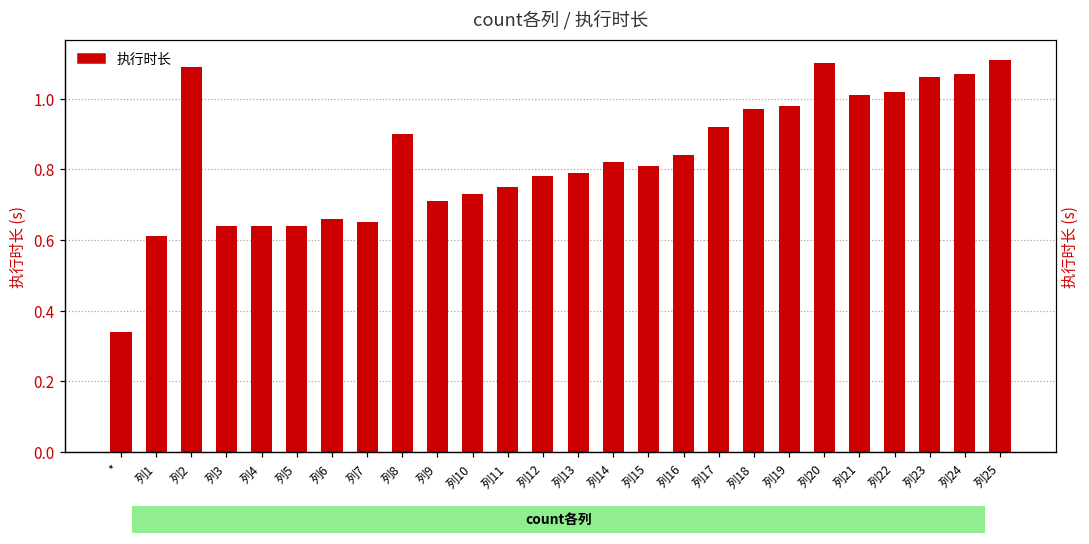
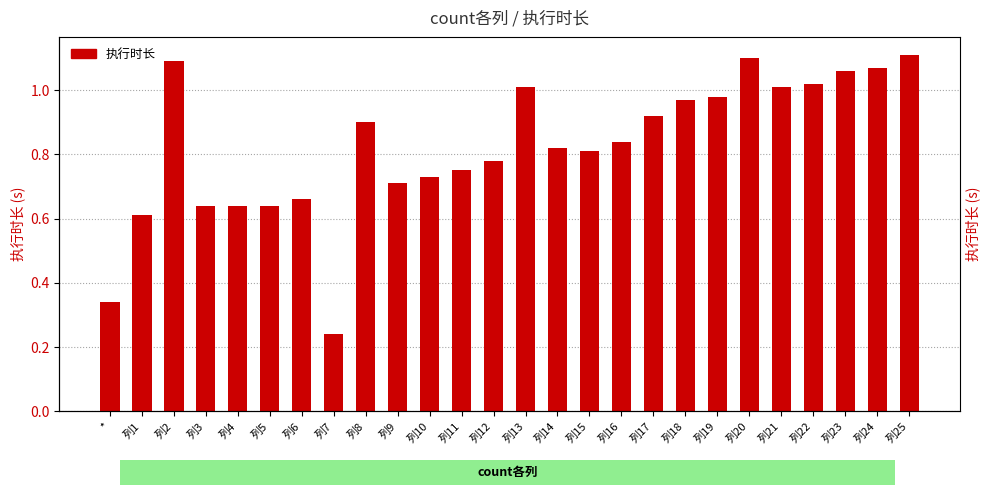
  {
    "*": 0.34,
    "列1": 0.61,
    "列2": 1.09,
    "列3": 0.64,
    "列4": 0.64,
    "列5": 0.64,
    "列6": 0.66,
-   "列7": 0.65,
+   "列7": 0.24,
    "列8": 0.90,
    "列9": 0.71,
    "列10": 0.73,
    "列11": 0.75,
    "列12": 0.78,
-   "列13": 0.79,
+   "列13": 1.01,
    "列14": 0.82,
    "列15": 0.81,
    "列16": 0.84,
    "列17": 0.92,
    "列18": 0.97,
    "列19": 0.98,
    "列20": 1.10,
    "列21": 1.01,
    "列22": 1.02,
    "列23": 1.06,
    "列24": 1.07,
    "列25": 1.11
  }
